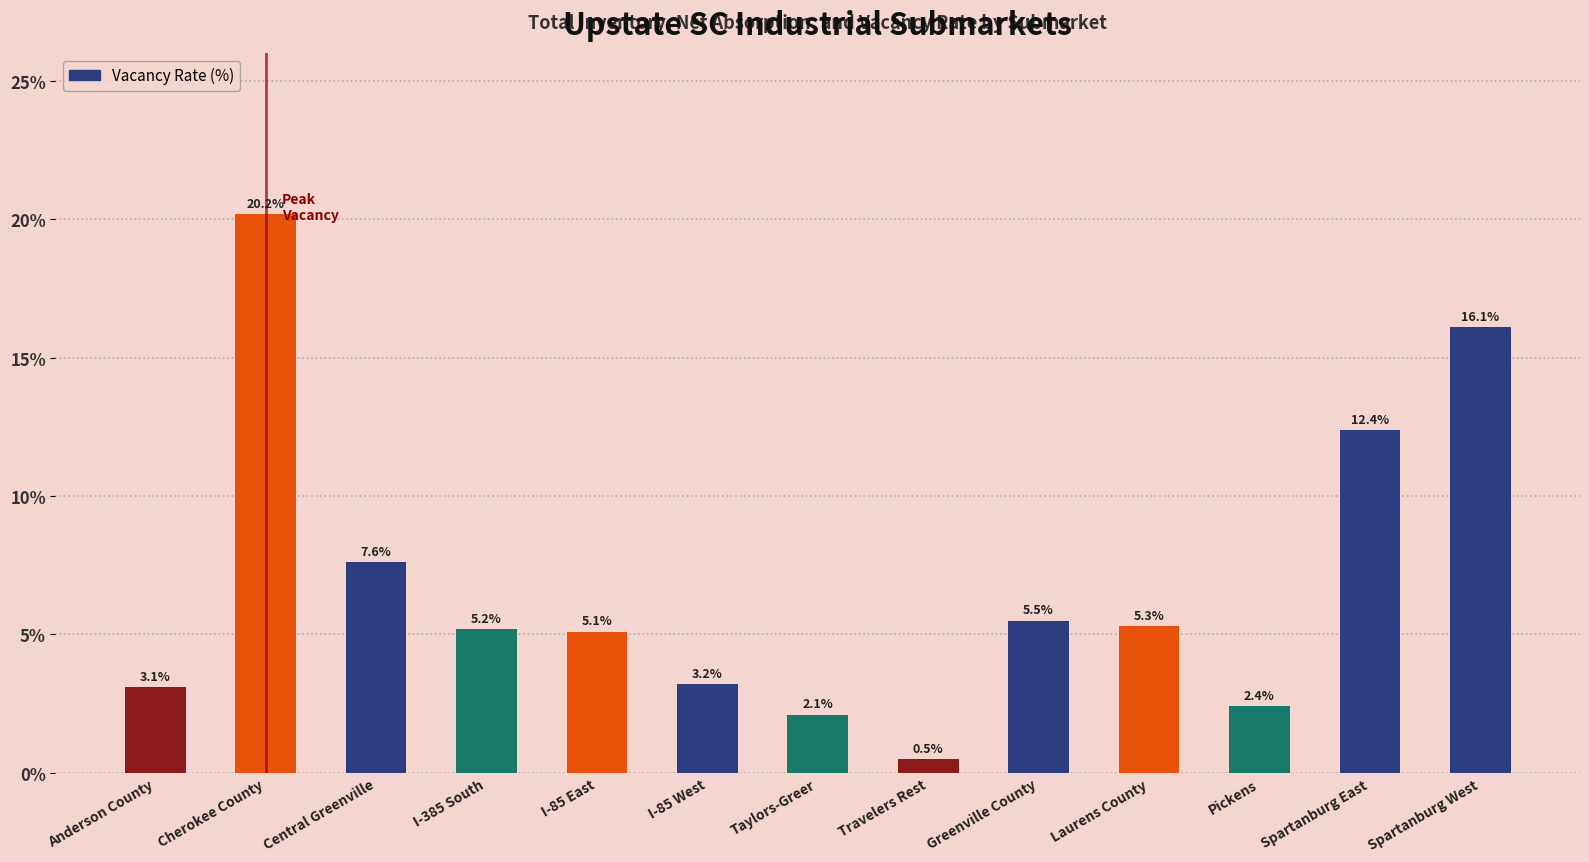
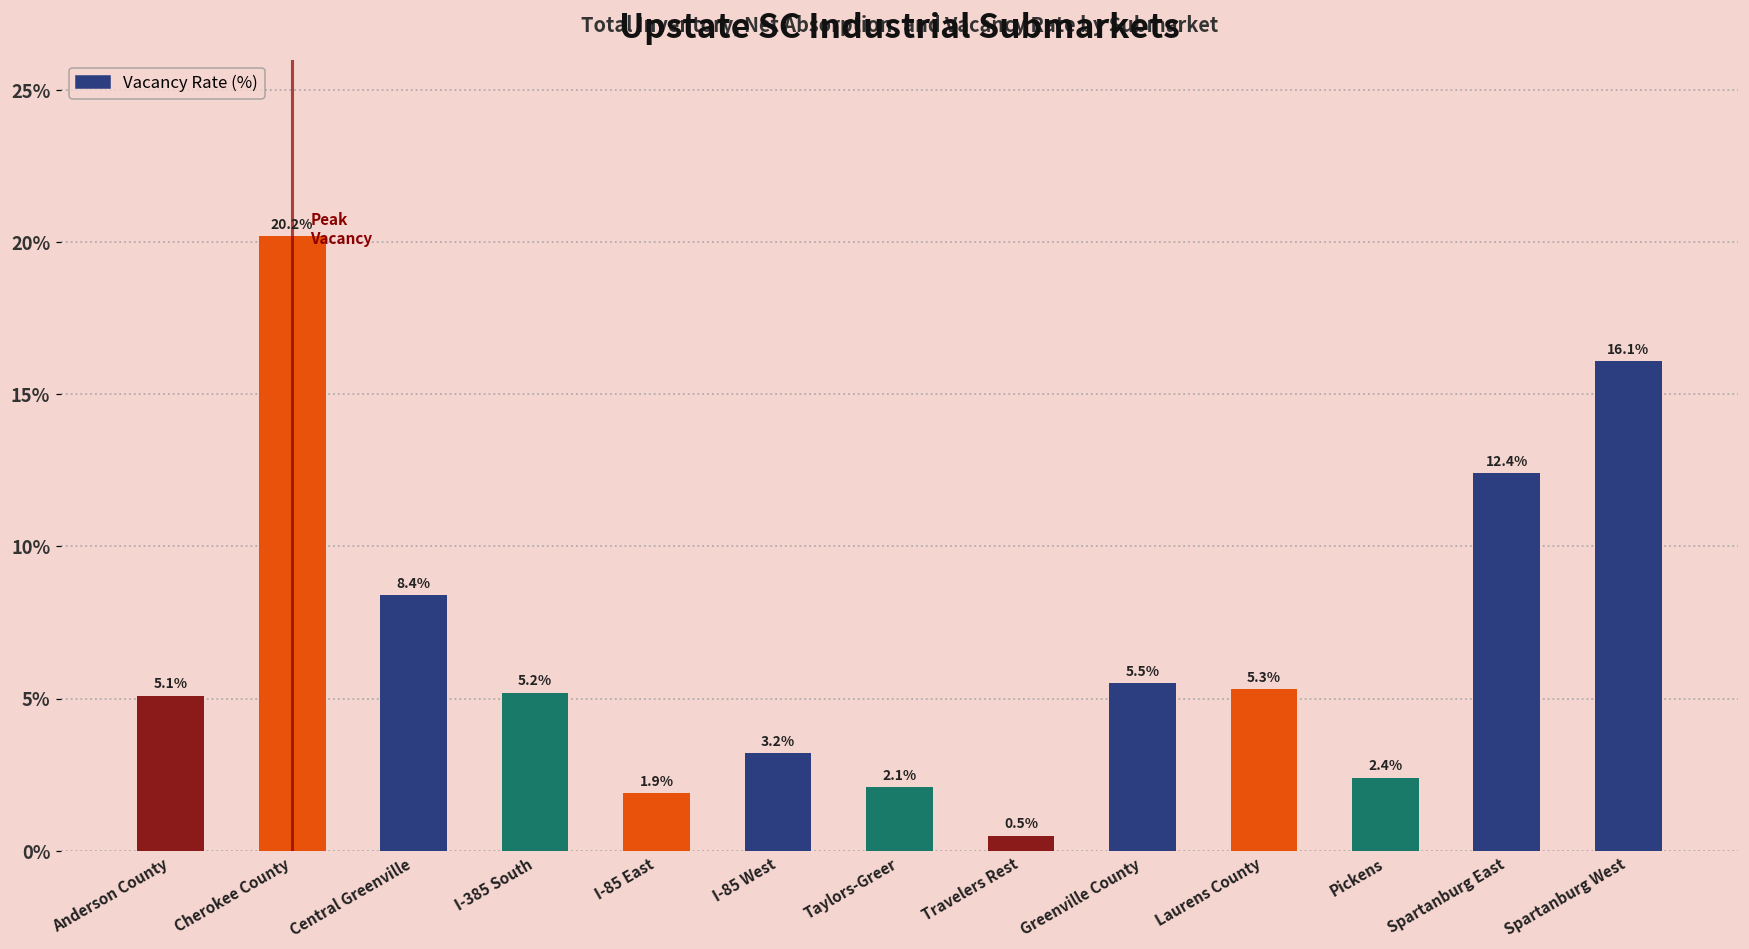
  {
-   "Anderson County": "3.1%",
+   "Anderson County": "5.1%",
    "Cherokee County": "20.2%",
-   "Central Greenville": "7.6%",
+   "Central Greenville": "8.4%",
    "I-385 South": "5.2%",
-   "I-85 East": "5.1%",
+   "I-85 East": "1.9%",
    "I-85 West": "3.2%",
    "Taylors-Greer": "2.1%",
    "Travelers Rest": "0.5%",
    "Greenville County": "5.5%",
    "Laurens County": "5.3%",
    "Pickens": "2.4%",
    "Spartanburg East": "12.4%",
    "Spartanburg West": "16.1%"
  }
